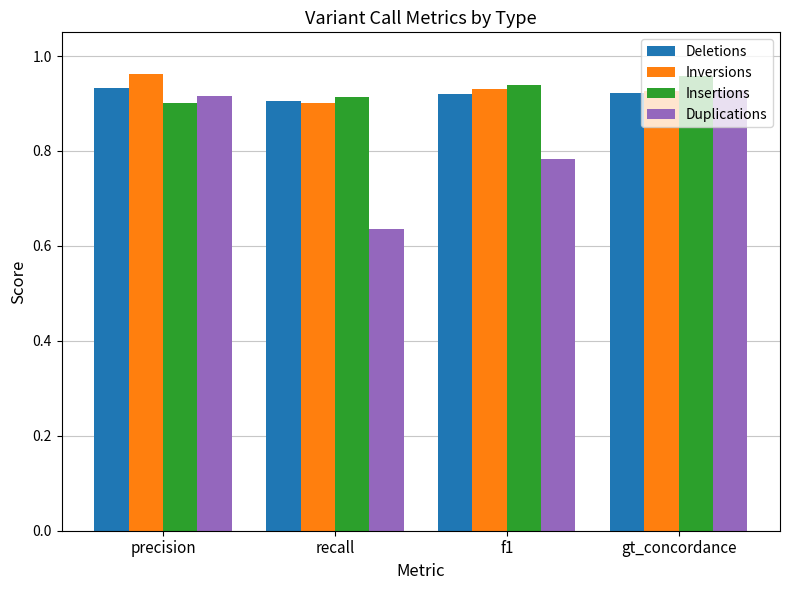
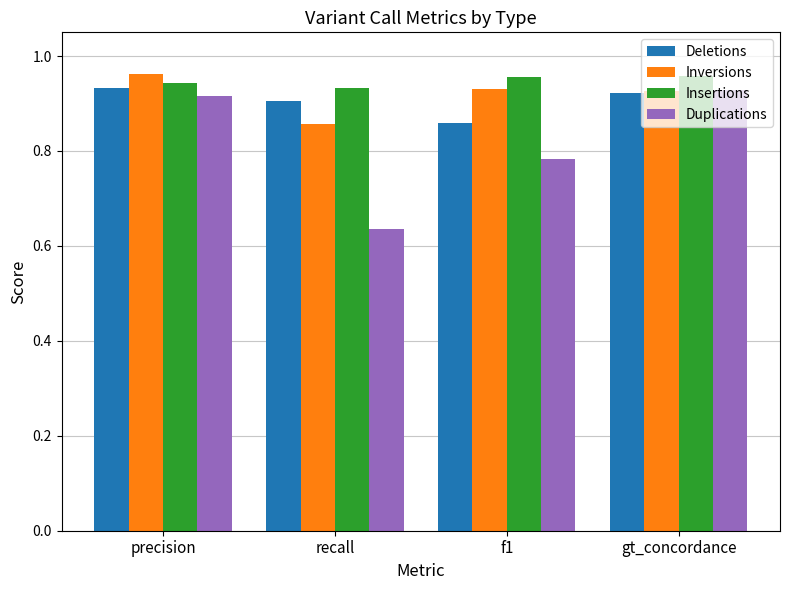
  {
    "Deletions": {
      "precision": 0.93,
      "recall": 0.91,
-     "f1": 0.92,
+     "f1": 0.86,
      "gt_concordance": 0.92
    },
    "Inversions": {
      "precision": 0.96,
-     "recall": 0.90,
+     "recall": 0.86,
      "f1": 0.93
    },
    "Insertions": {
-     "precision": 0.90,
-     "recall": 0.91,
-     "f1": 0.94
+     "precision": 0.94,
+     "recall": 0.93,
+     "f1": 0.96
    },
    "Duplications": {
      "precision": 0.92,
      "recall": 0.64,
      "f1": 0.78
    }
  }
